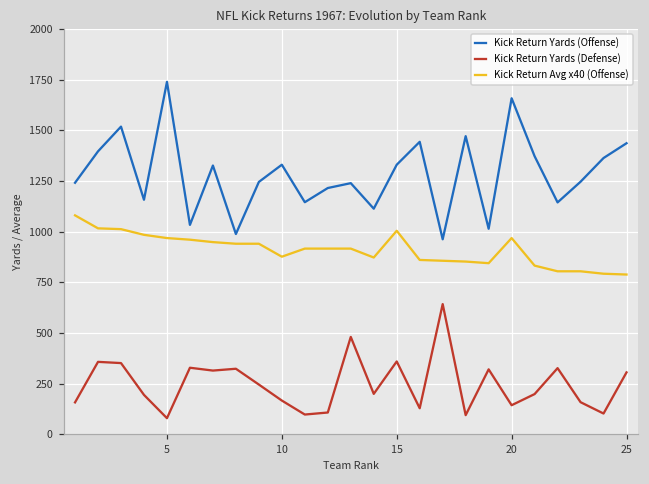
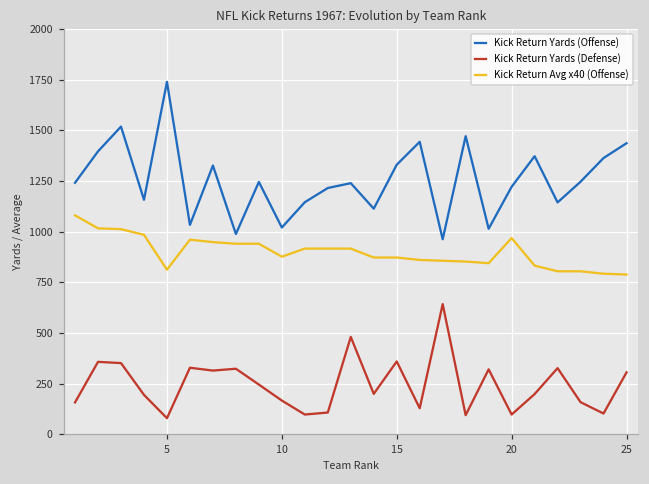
  {
    "Kick Return Yards (Offense)": {
      "5": 1740,
-     "10": 1330,
+     "10": 1020,
      "15": 1330,
-     "20": 1660,
+     "20": 1220,
      "25": 1440
    },
    "Kick Return Yards (Defense)": {
      "5": 80,
      "10": 170,
      "15": 360,
-     "20": 140,
+     "20": 100,
      "25": 310
    },
    "Kick Return Avg x40 (Offense)": {
-     "5": 970,
+     "5": 810,
      "10": 880,
-     "15": 1000,
+     "15": 870,
      "20": 970,
      "25": 790
    }
  }
